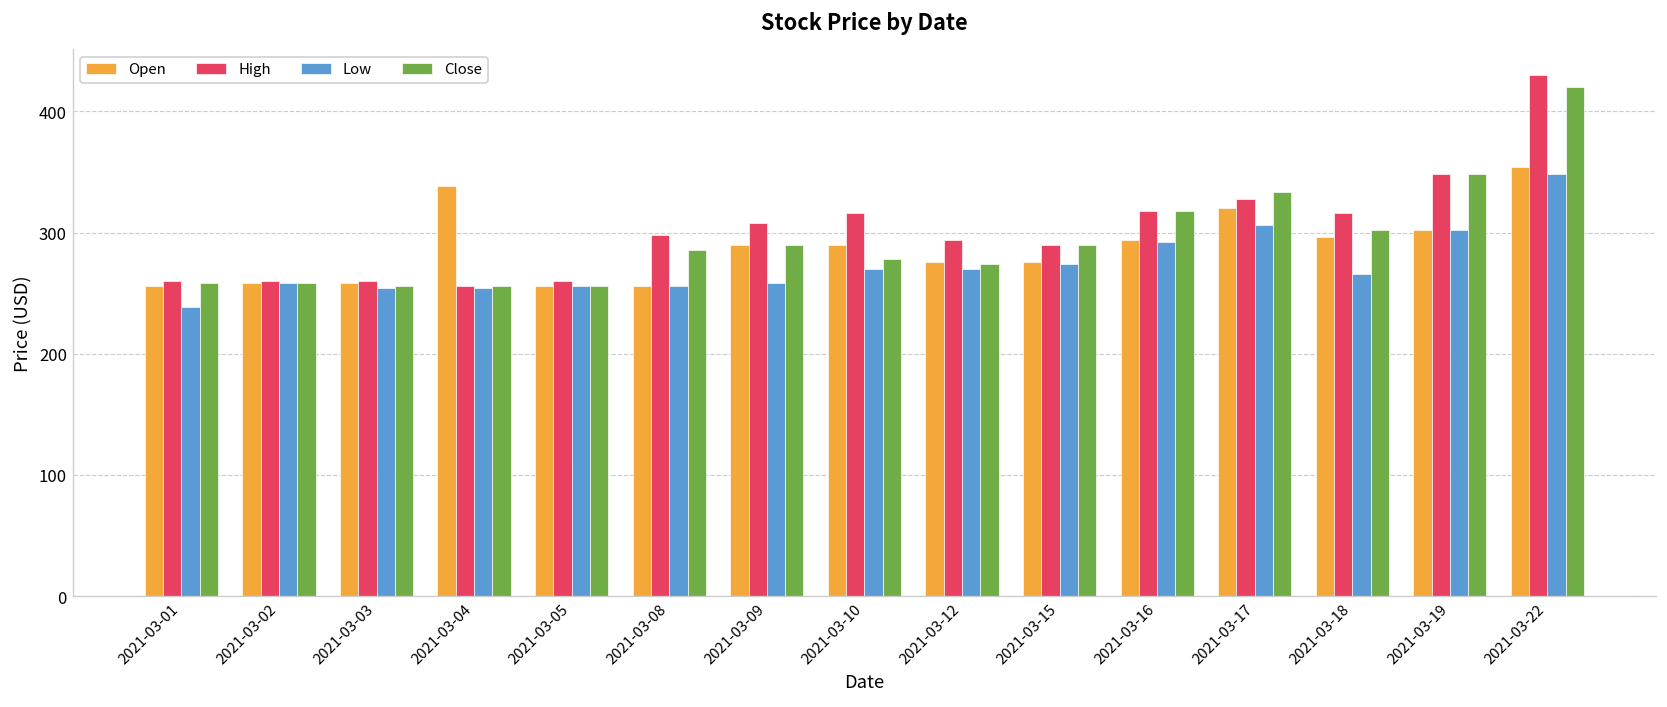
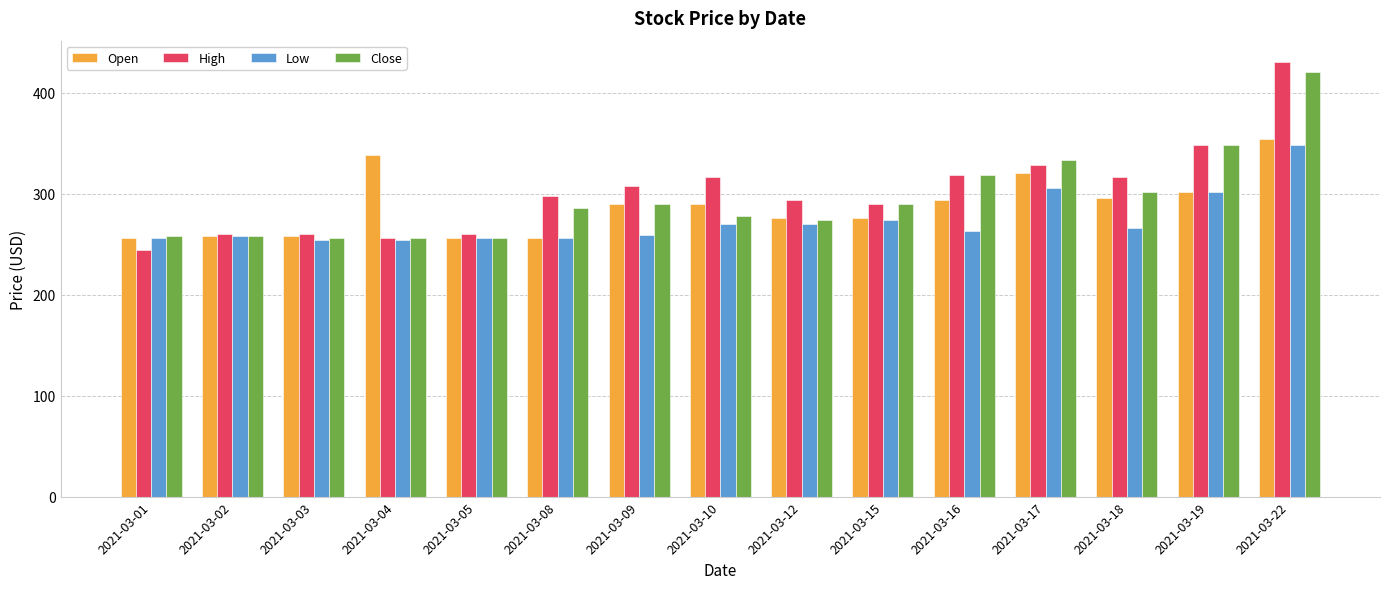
  {
    "Open": {
      "2021-03-01": 256,
      "2021-03-02": 258,
      "2021-03-03": 258,
      "2021-03-04": 339,
      "2021-03-05": 256,
      "2021-03-08": 256,
      "2021-03-09": 290,
      "2021-03-10": 290,
      "2021-03-12": 276,
      "2021-03-15": 276,
      "2021-03-16": 294,
      "2021-03-17": 320,
      "2021-03-18": 296,
      "2021-03-19": 302,
      "2021-03-22": 354
    },
    "High": {
-     "2021-03-01": 260,
+     "2021-03-01": 244,
      "2021-03-02": 260,
      "2021-03-03": 260,
      "2021-03-04": 256,
      "2021-03-05": 260,
      "2021-03-08": 298,
      "2021-03-09": 308,
      "2021-03-10": 316,
      "2021-03-12": 294,
      "2021-03-15": 290,
      "2021-03-16": 318,
      "2021-03-17": 328,
      "2021-03-18": 316,
      "2021-03-19": 348,
      "2021-03-22": 430
    },
    "Low": {
-     "2021-03-01": 239,
+     "2021-03-01": 256,
      "2021-03-02": 258,
      "2021-03-03": 254,
      "2021-03-04": 254,
      "2021-03-05": 256,
      "2021-03-08": 256,
      "2021-03-09": 259,
      "2021-03-10": 270,
      "2021-03-12": 270,
      "2021-03-15": 274,
-     "2021-03-16": 292,
+     "2021-03-16": 263,
      "2021-03-17": 306,
      "2021-03-18": 266,
      "2021-03-19": 302,
      "2021-03-22": 348
    },
    "Close": {
      "2021-03-01": 258,
      "2021-03-02": 258,
      "2021-03-03": 256,
      "2021-03-04": 256,
      "2021-03-05": 256,
      "2021-03-08": 286,
      "2021-03-09": 290,
      "2021-03-10": 278,
      "2021-03-12": 274,
      "2021-03-15": 290,
      "2021-03-16": 318,
      "2021-03-17": 333,
      "2021-03-18": 302,
      "2021-03-19": 348,
      "2021-03-22": 420
    }
  }
